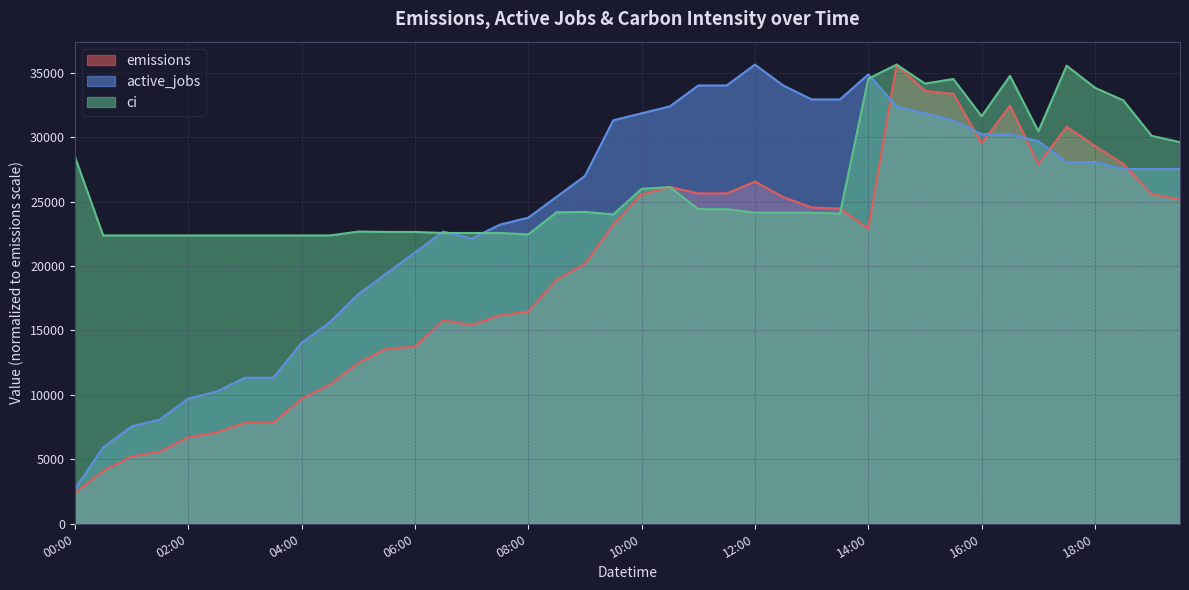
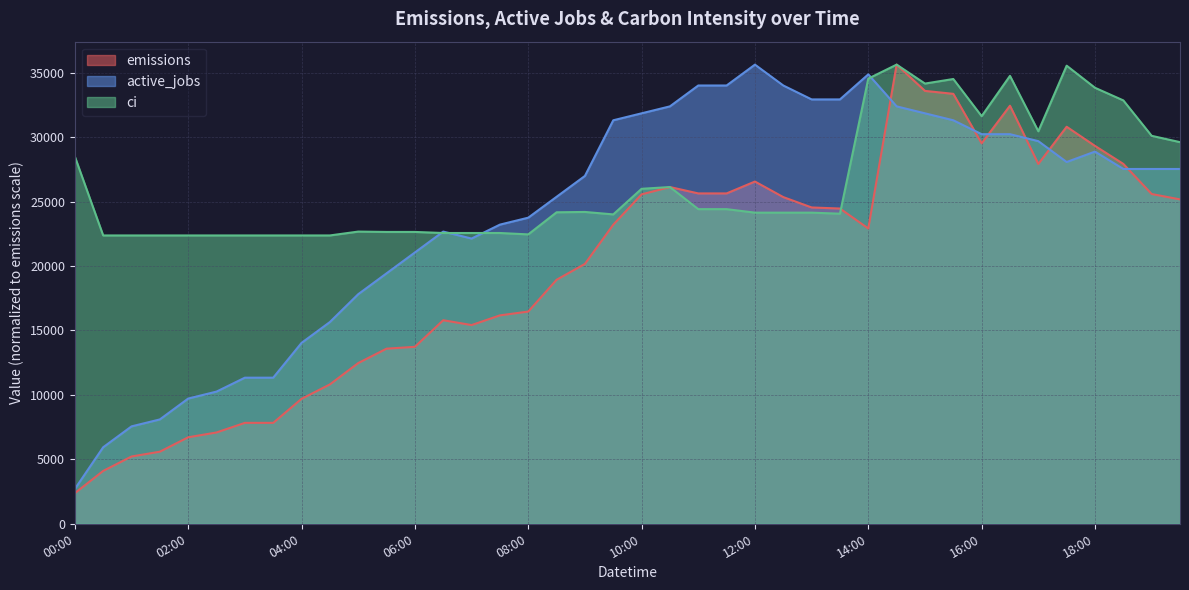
  {
    "emissions": {
      "00:00": 2400,
      "02:00": 6700,
      "04:00": 9700,
      "06:00": 13700,
      "08:00": 16500,
      "10:00": 25600,
      "12:00": 26600,
      "14:00": 22900,
      "16:00": 29500,
      "18:00": 29300
    },
    "active_jobs": {
      "00:00": 2700,
      "02:00": 9700,
      "04:00": 14000,
      "06:00": 21100,
      "08:00": 23800,
      "10:00": 31800,
      "12:00": 35600,
      "14:00": 34900,
      "16:00": 30200,
-     "18:00": 28100
+     "18:00": 28900
    },
    "ci": {
      "00:00": 28500,
      "02:00": 22400,
      "04:00": 22400,
      "06:00": 22600,
      "08:00": 22500,
      "10:00": 26000,
      "12:00": 24100,
      "14:00": 34500,
      "16:00": 31600,
      "18:00": 33800
    }
  }
